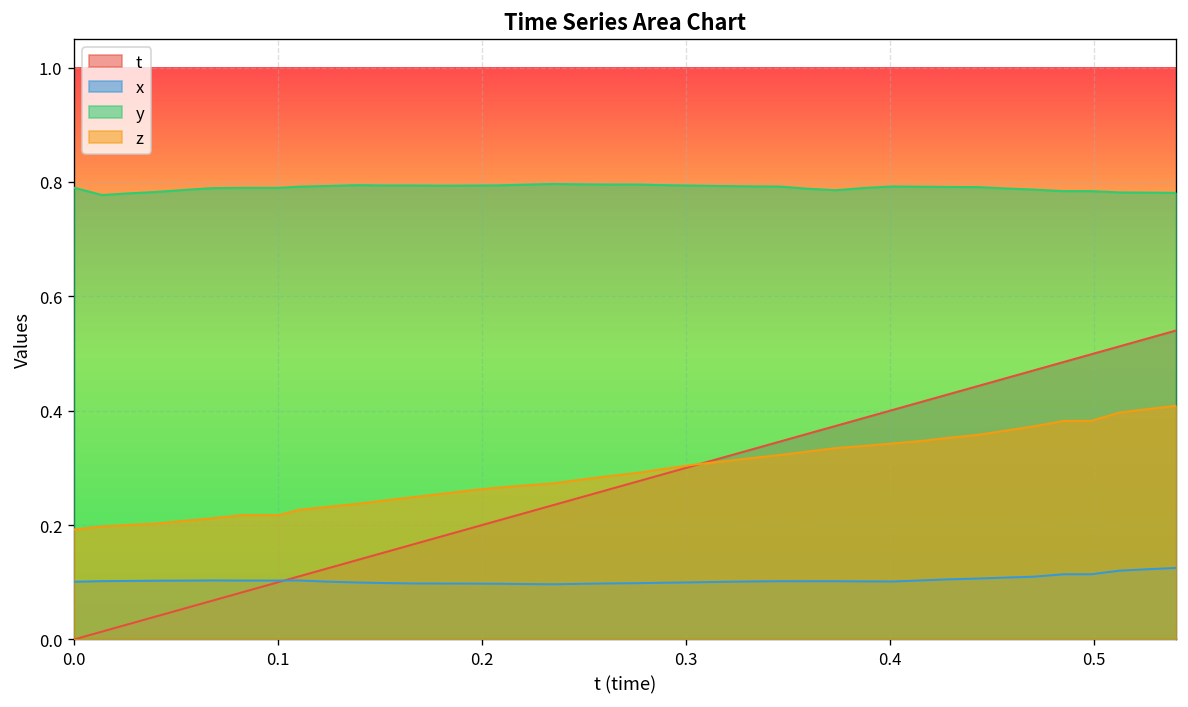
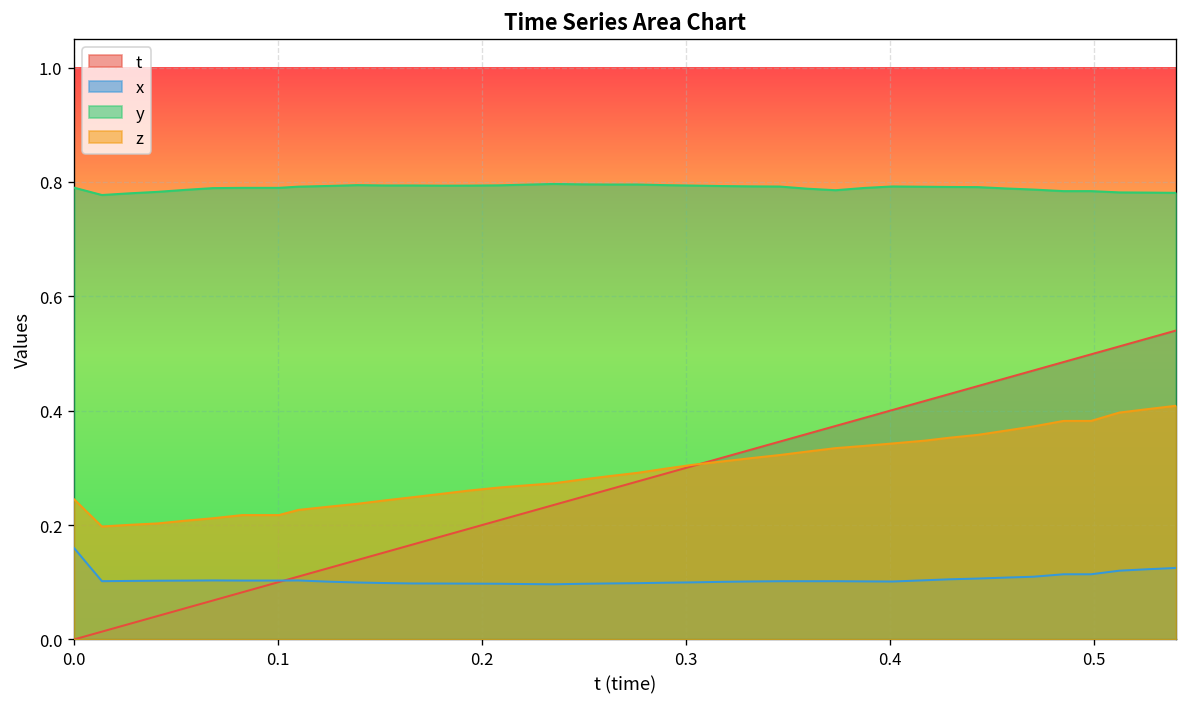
  {
    "t": {
      "0.0": 0.00
    },
    "x": {
-     "0.0": 0.10
+     "0.0": 0.16
    },
    "y": {
      "0.0": 0.79
    },
    "z": {
-     "0.0": 0.19
+     "0.0": 0.25
    }
  }
